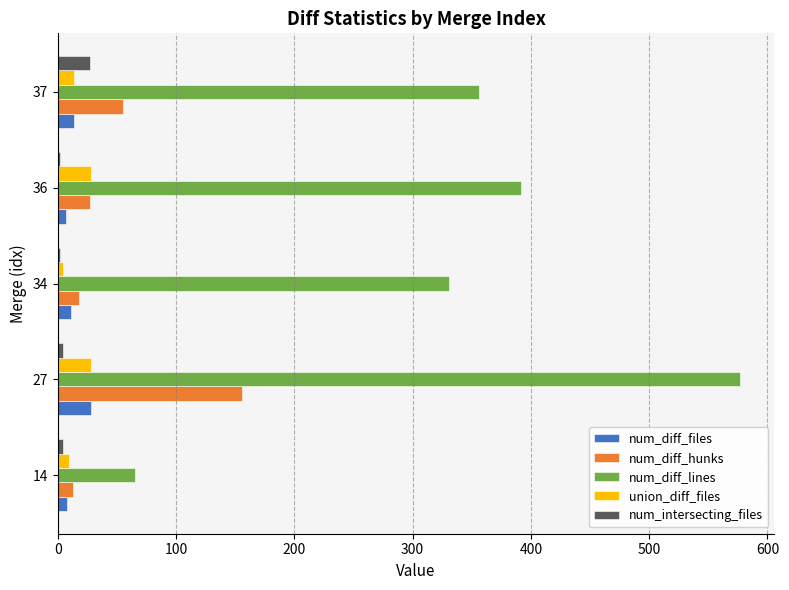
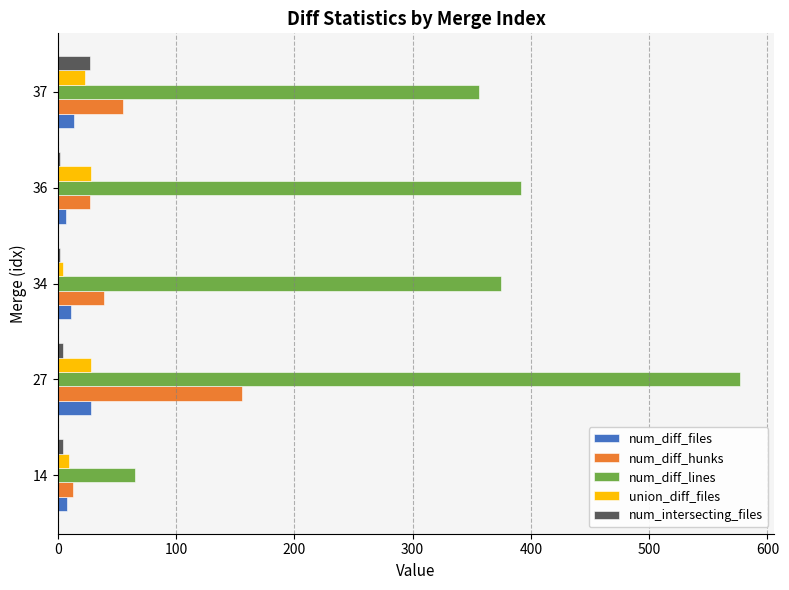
  {
    "num_diff_files": {
      "37": 14,
      "36": 7,
      "34": 11,
      "27": 28,
      "14": 8
    },
    "num_diff_hunks": {
      "37": 55,
      "36": 27,
-     "34": 18,
+     "34": 39,
      "27": 156,
      "14": 13
    },
    "num_diff_lines": {
      "37": 356,
      "36": 392,
-     "34": 331,
+     "34": 375,
      "27": 577,
      "14": 65
    },
    "union_diff_files": {
-     "37": 14,
+     "37": 23,
      "36": 28,
      "34": 4,
      "27": 28,
      "14": 9
    },
    "num_intersecting_files": {
      "37": 27,
      "27": 4,
      "14": 4
    }
  }
